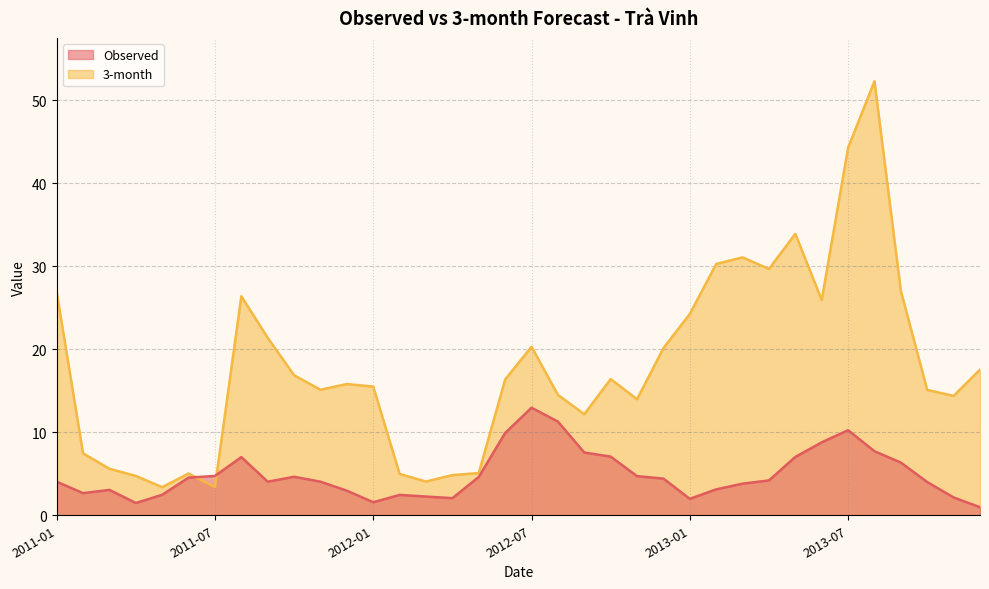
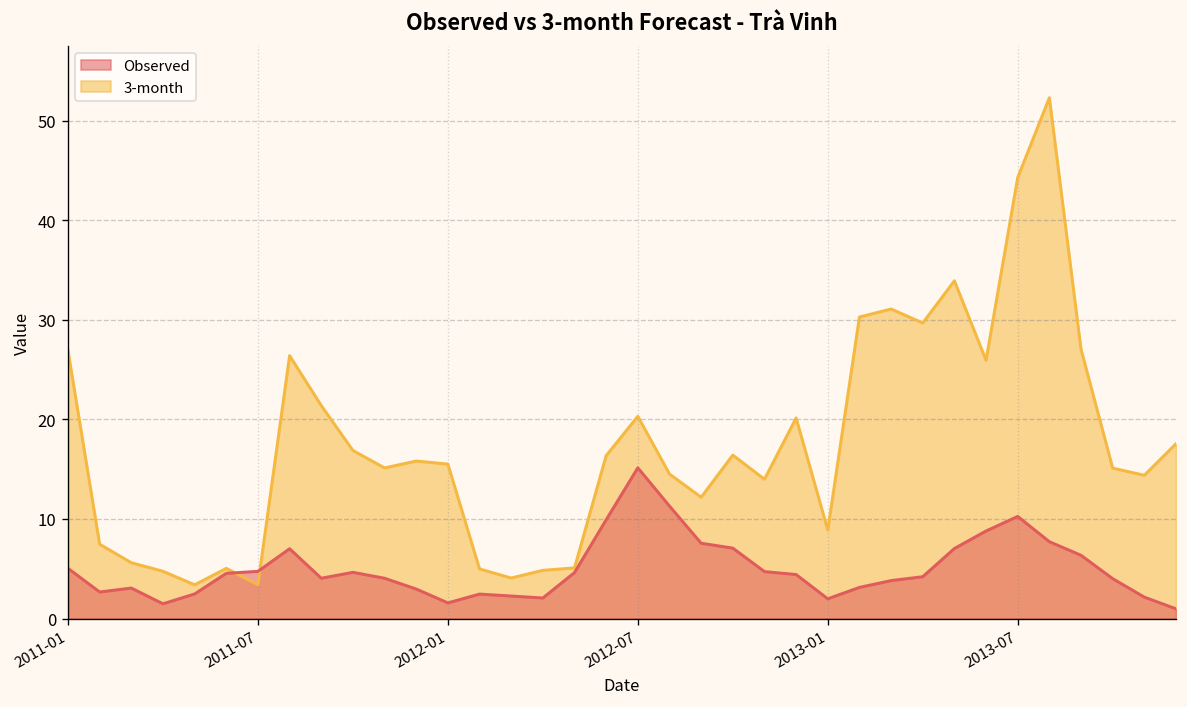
  {
    "3-month": {
      "2011-01": 27,
      "2011-07": 3,
      "2012-01": 16,
      "2012-07": 20,
-     "2013-01": 24,
+     "2013-01": 9,
      "2013-07": 44
    },
    "Observed": {
-     "2011-01": 4,
+     "2011-01": 5,
      "2011-07": 5,
      "2012-01": 2,
-     "2012-07": 13,
+     "2012-07": 15,
      "2013-01": 2,
      "2013-07": 10
    }
  }
